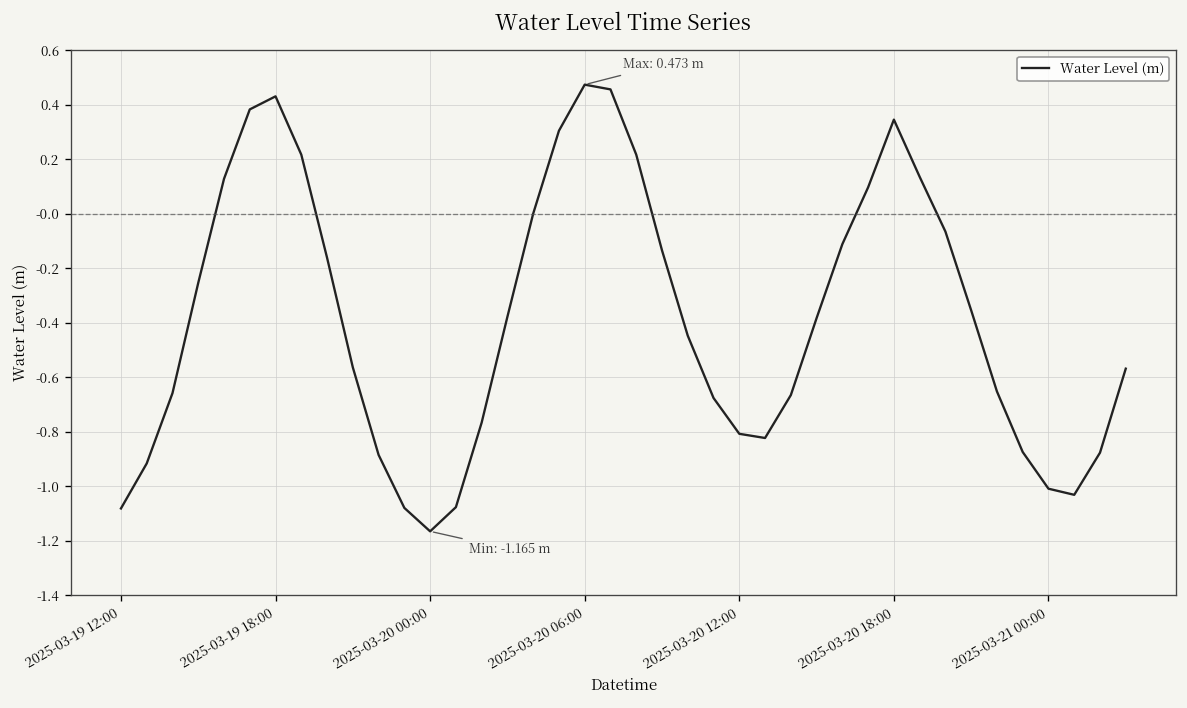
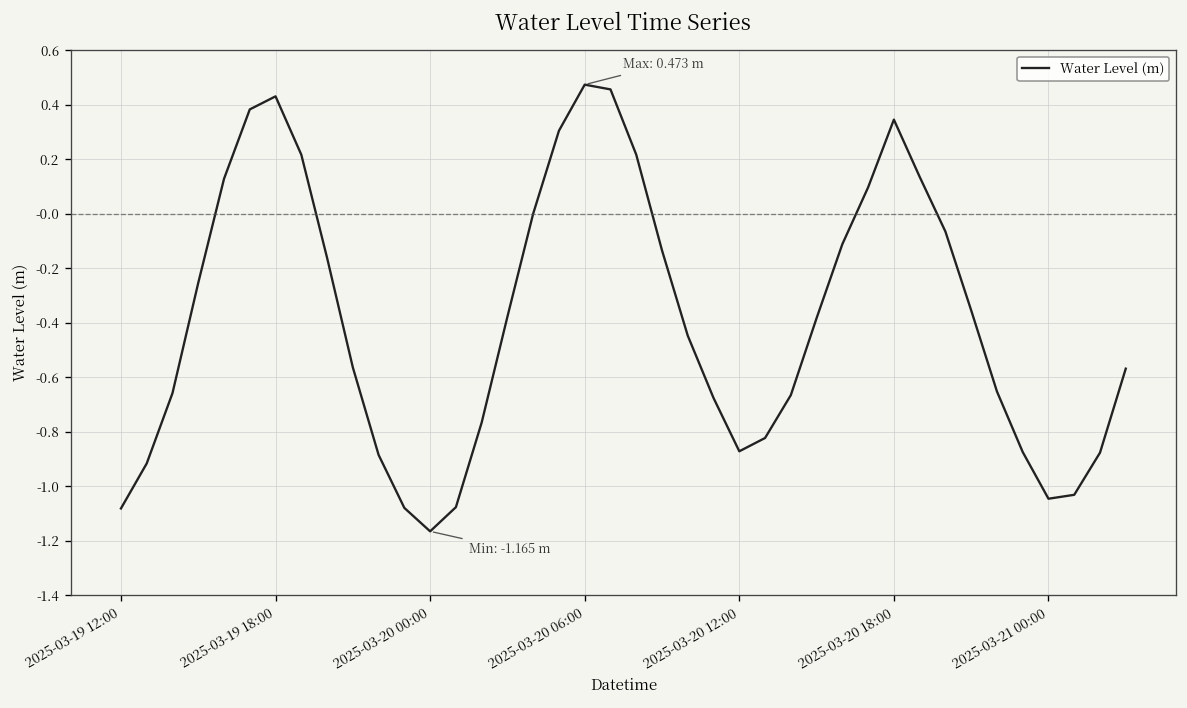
  {
    "2025-03-19 12:00": -1.08,
    "2025-03-19 18:00": 0.43,
-   "2025-03-20 12:00": -0.81,
+   "2025-03-20 12:00": -0.87,
    "2025-03-20 18:00": 0.35,
-   "2025-03-21 00:00": -1.01
+   "2025-03-21 00:00": -1.05
  }
